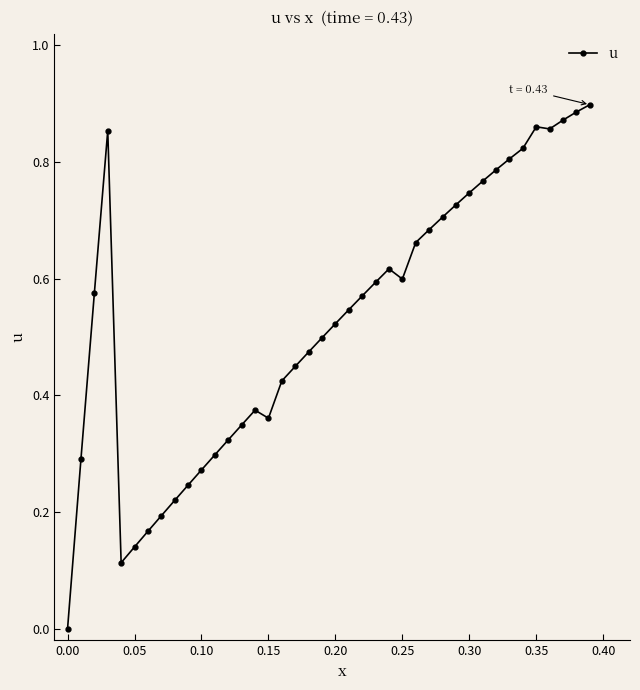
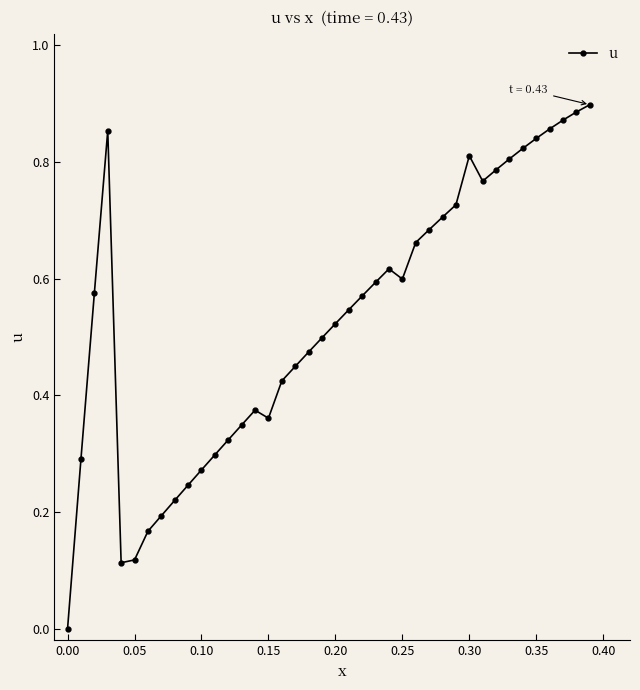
  {
    "0.00": 0.00,
-   "0.05": 0.14,
+   "0.05": 0.12,
    "0.10": 0.27,
    "0.15": 0.36,
    "0.20": 0.52,
    "0.25": 0.60,
-   "0.30": 0.75,
-   "0.35": 0.86
+   "0.30": 0.81,
+   "0.35": 0.84
  }
